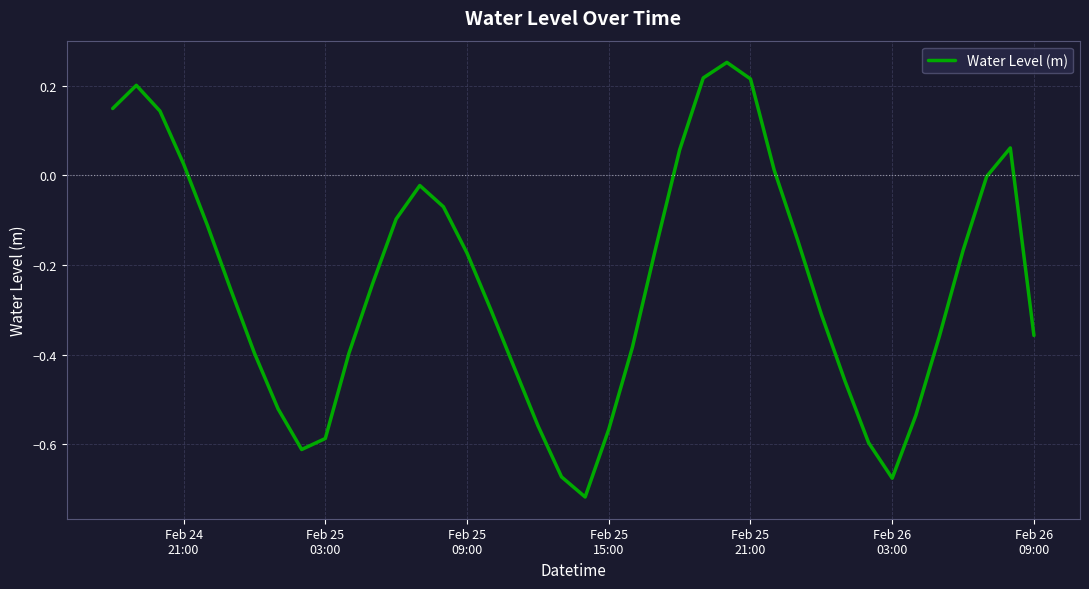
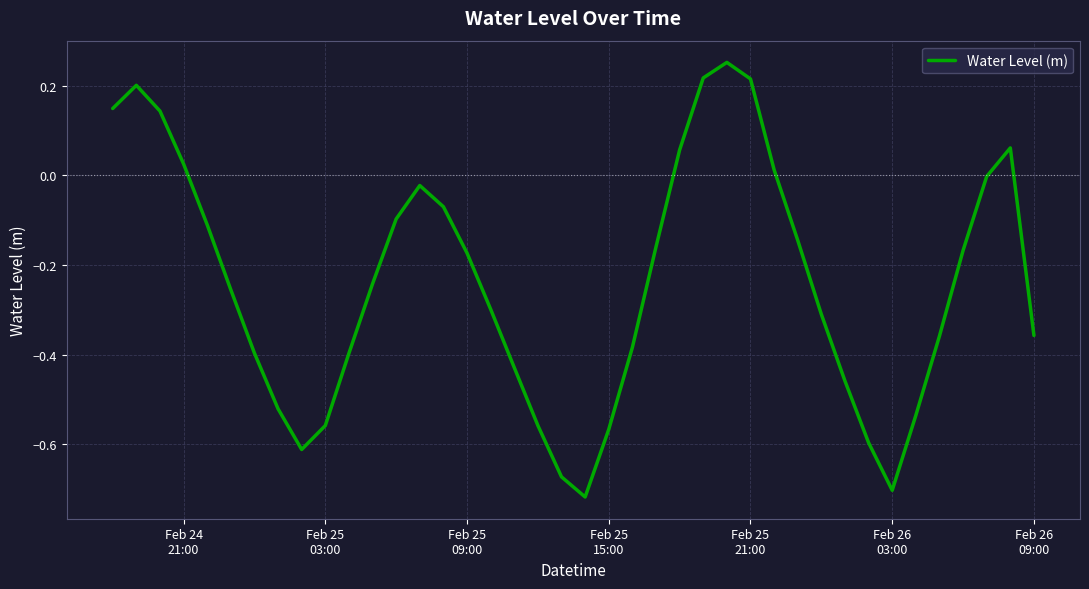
  {
    "Feb 24 21:00": 0.03,
-   "Feb 25 03:00": -0.59,
+   "Feb 25 03:00": -0.56,
    "Feb 25 09:00": -0.17,
    "Feb 25 15:00": -0.57,
    "Feb 25 21:00": 0.22,
-   "Feb 26 03:00": -0.68,
+   "Feb 26 03:00": -0.70,
    "Feb 26 09:00": -0.36
  }
